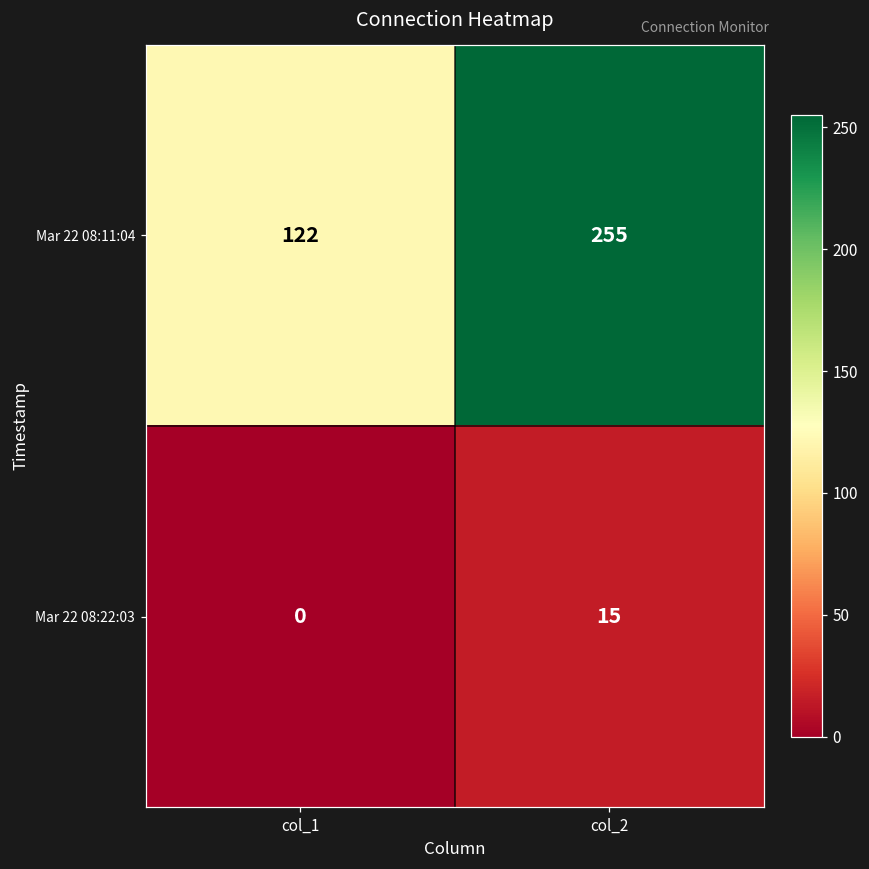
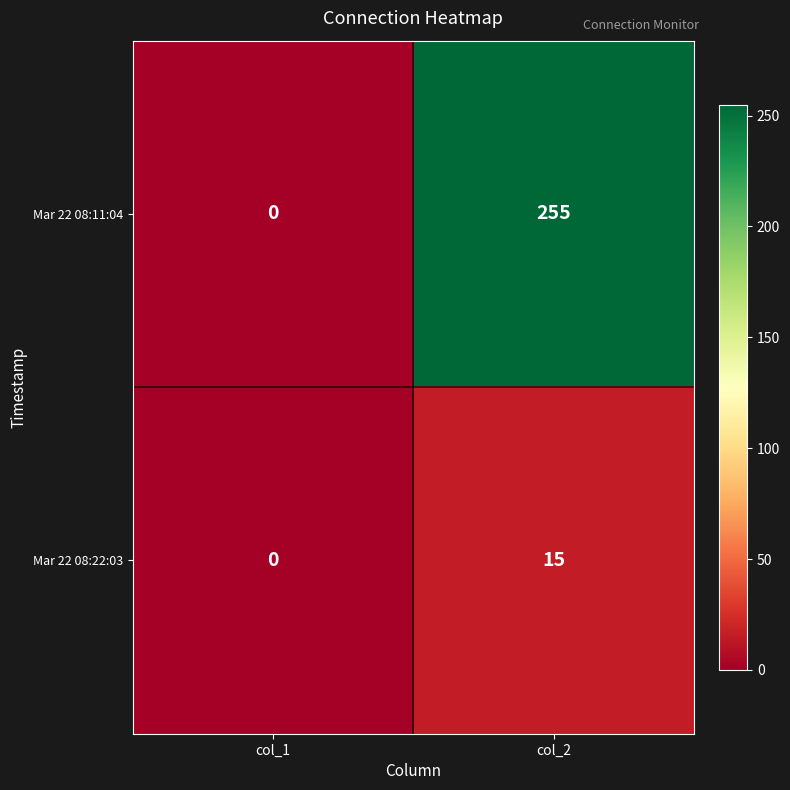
  {
    "Mar 22 08:11:04": {
-     "col_1": 122,
+     "col_1": 0,
      "col_2": 255
    },
    "Mar 22 08:22:03": {
      "col_1": 0,
      "col_2": 15
    }
  }
